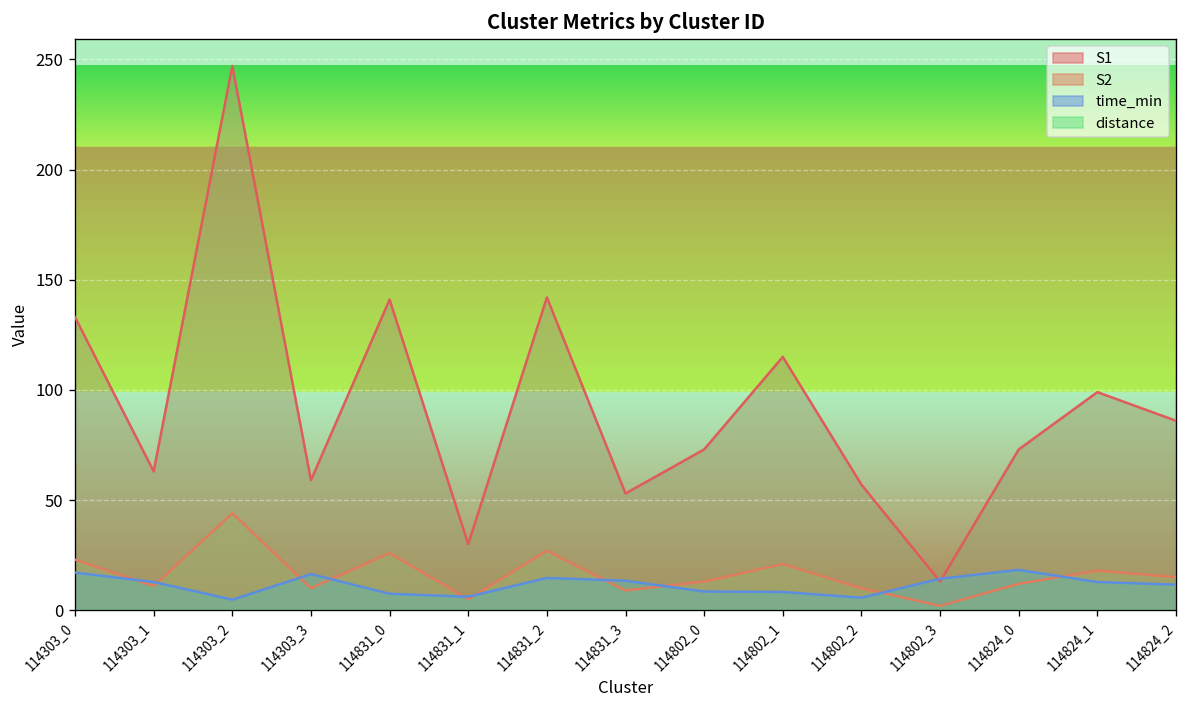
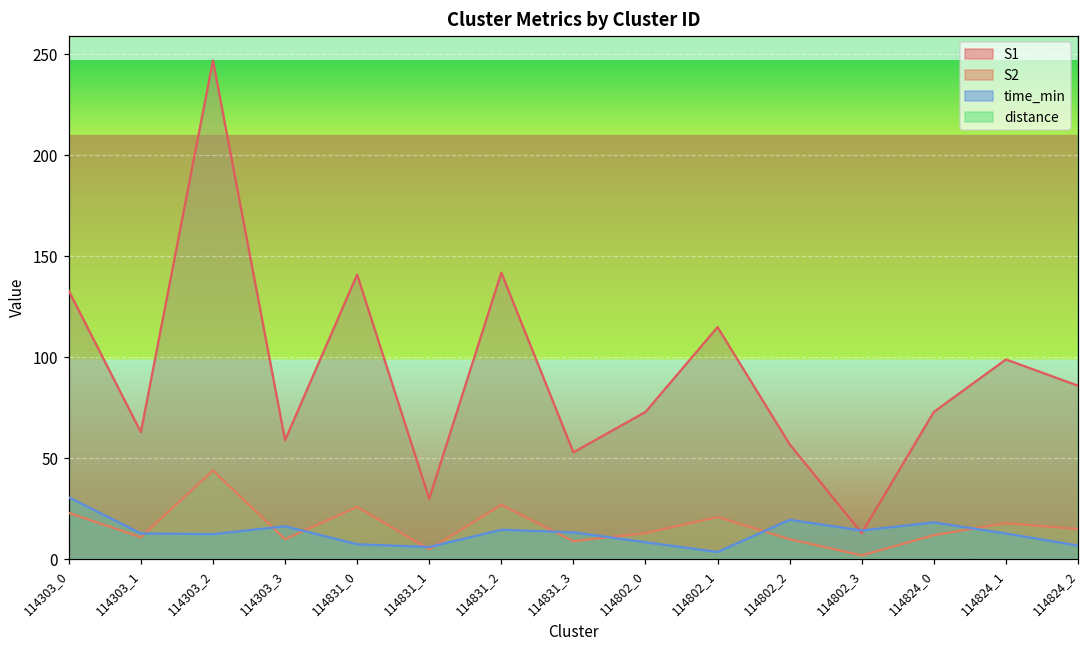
  {
    "time_min": {
-     "114303_0": 17,
+     "114303_0": 31,
      "114303_1": 13,
-     "114303_2": 5,
+     "114303_2": 13,
      "114303_3": 16,
      "114831_0": 7,
      "114831_2": 15,
      "114831_3": 13,
      "114802_0": 9,
-     "114802_1": 8,
-     "114802_2": 6,
+     "114802_1": 4,
+     "114802_2": 20,
      "114824_0": 18,
      "114824_1": 13,
-     "114824_2": 12
+     "114824_2": 7
    }
  }
